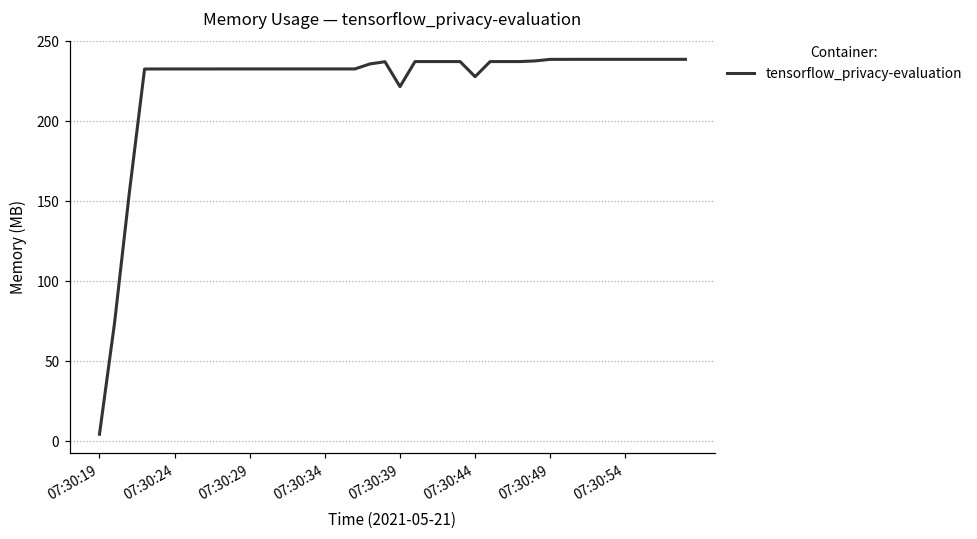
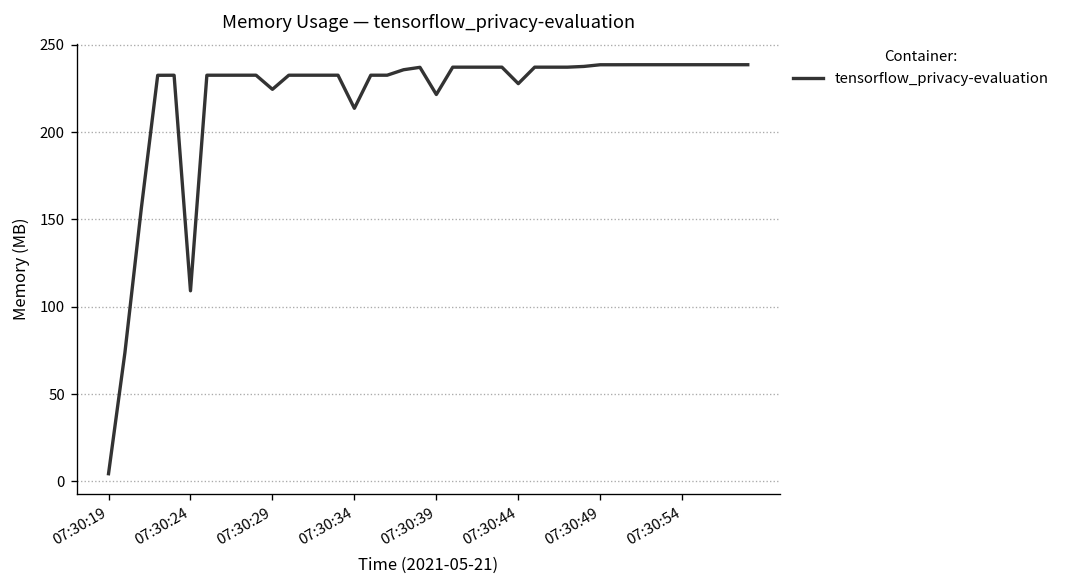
  {
    "07:30:19": 4,
-   "07:30:24": 233,
-   "07:30:29": 233,
-   "07:30:34": 233,
+   "07:30:24": 109,
+   "07:30:29": 225,
+   "07:30:34": 214,
    "07:30:39": 222,
    "07:30:44": 228,
    "07:30:49": 239,
    "07:30:54": 239
  }
